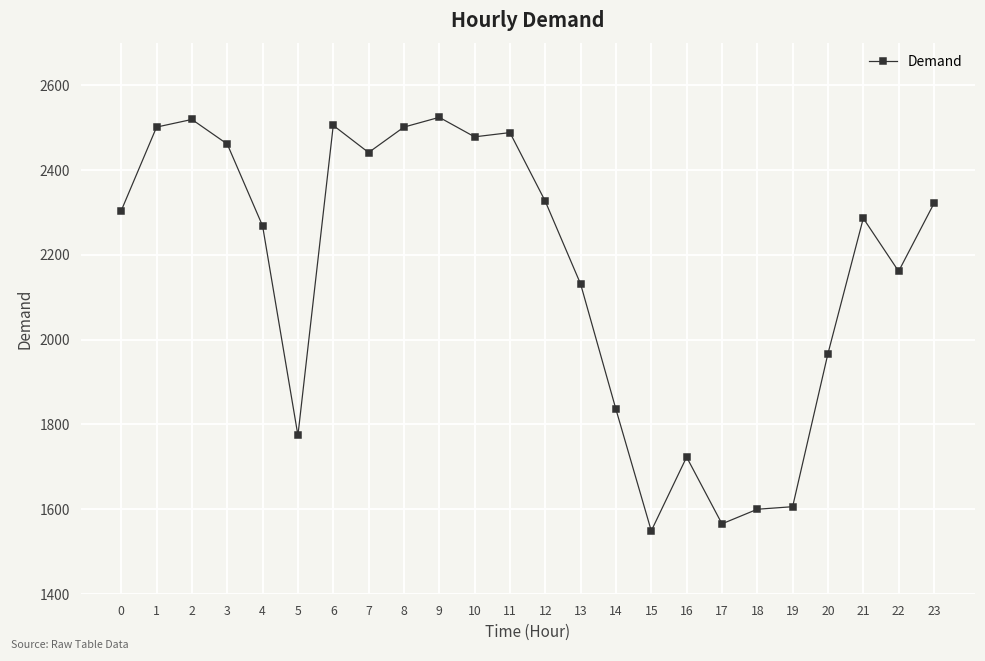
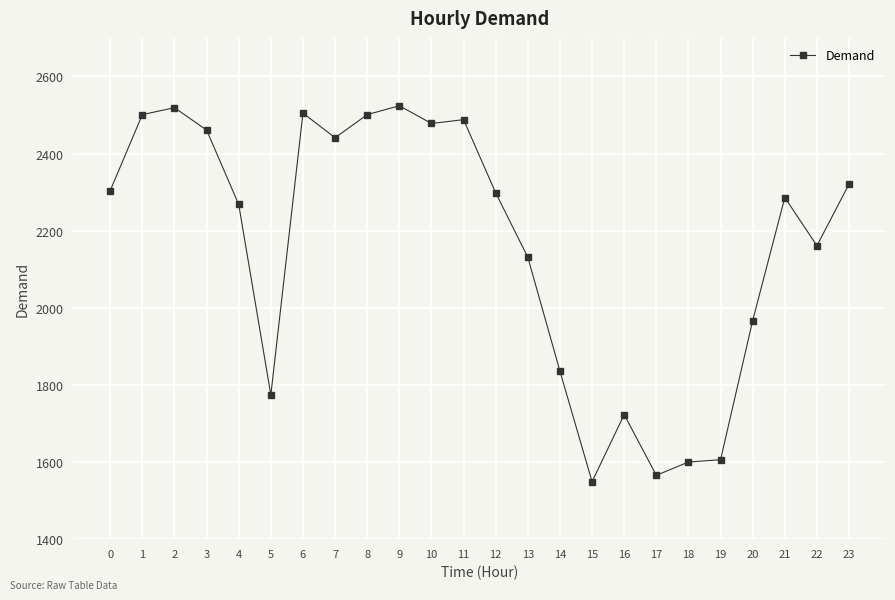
  {
    "0": 2300,
    "1": 2500,
    "2": 2520,
    "3": 2460,
    "4": 2270,
    "5": 1770,
    "6": 2510,
    "7": 2440,
    "8": 2500,
    "9": 2520,
    "10": 2480,
    "11": 2490,
-   "12": 2330,
+   "12": 2300,
    "13": 2130,
    "14": 1840,
    "15": 1550,
    "16": 1720,
    "17": 1570,
    "18": 1600,
    "19": 1610,
    "20": 1970,
    "21": 2290,
    "22": 2160,
    "23": 2320
  }
